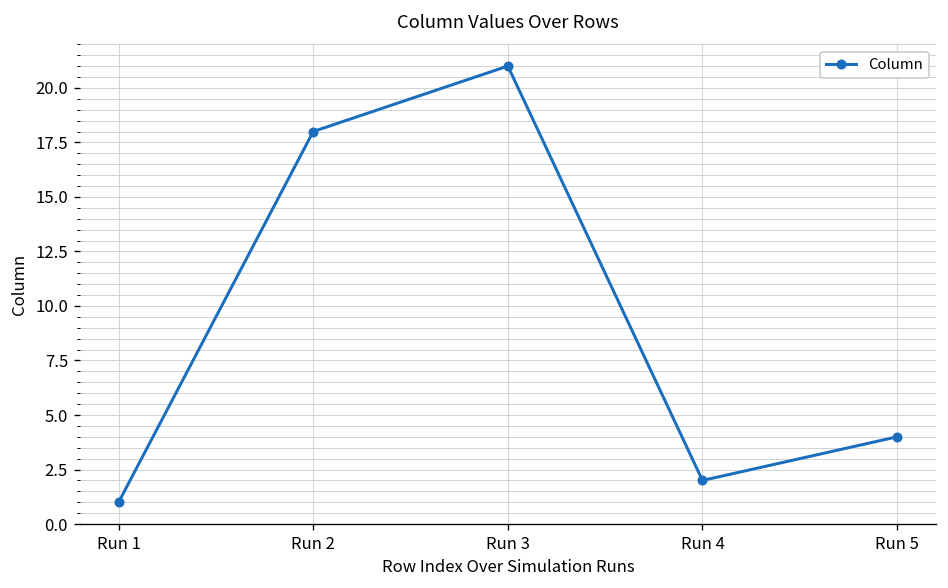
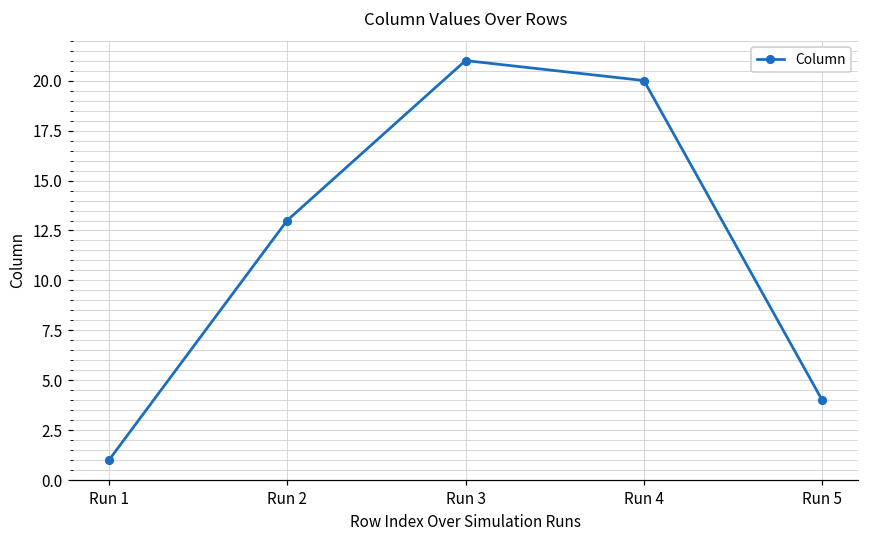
  {
    "Run 1": 1,
-   "Run 2": 18,
+   "Run 2": 13,
    "Run 3": 21,
-   "Run 4": 2,
+   "Run 4": 20,
    "Run 5": 4
  }
